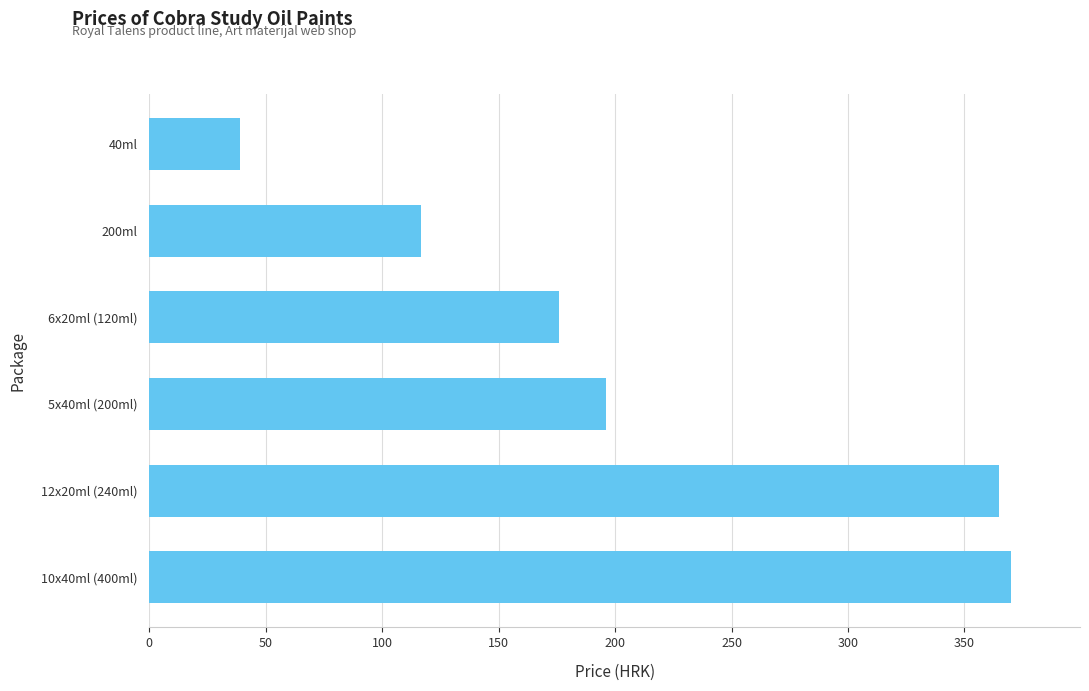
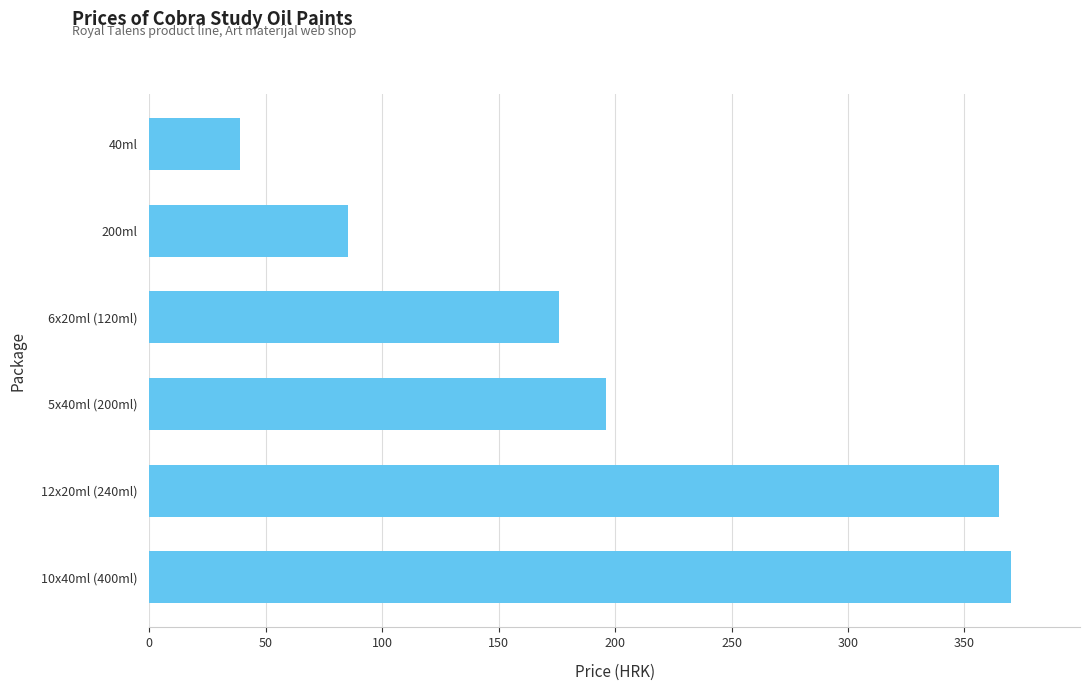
  {
    "40ml": 39,
-   "200ml": 117,
+   "200ml": 85,
    "6x20ml (120ml)": 176,
    "5x40ml (200ml)": 196,
    "12x20ml (240ml)": 365,
    "10x40ml (400ml)": 370
  }
